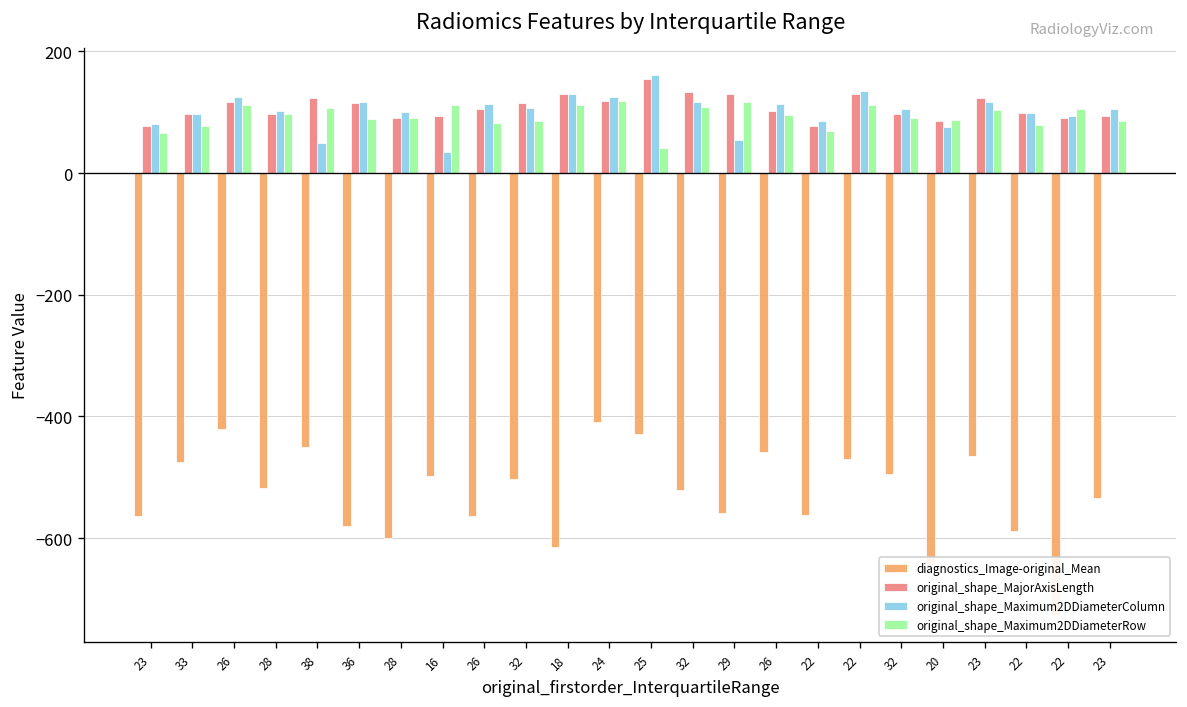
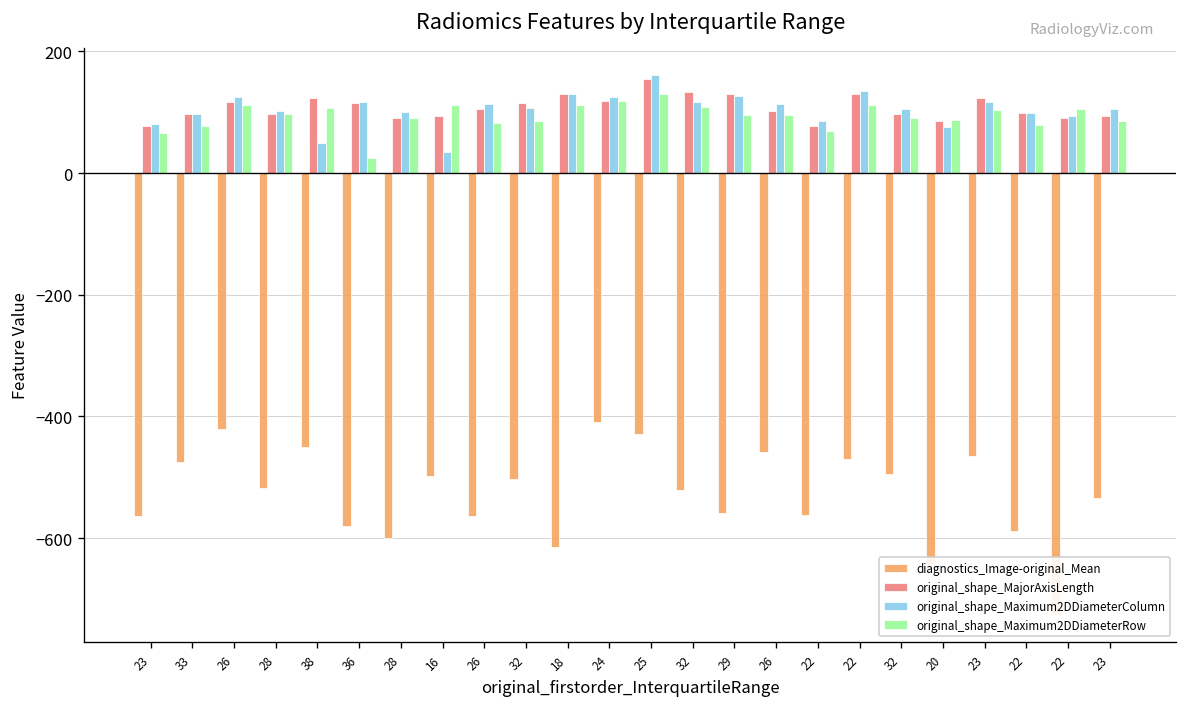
  {
    "original_shape_Maximum2DDiameterColumn": {
      "33": 100,
      "38": 50,
      "36": 120,
      "16": 30,
      "18": 130,
      "24": 130,
      "25": 160,
-     "29": 50,
+     "29": 130,
      "20": 80
    },
    "original_shape_Maximum2DDiameterRow": {
      "33": 80,
      "38": 110,
-     "36": 90,
+     "36": 20,
      "16": 110,
      "18": 110,
      "24": 120,
-     "25": 40,
-     "29": 120,
+     "25": 130,
+     "29": 90,
      "20": 90
    }
  }
